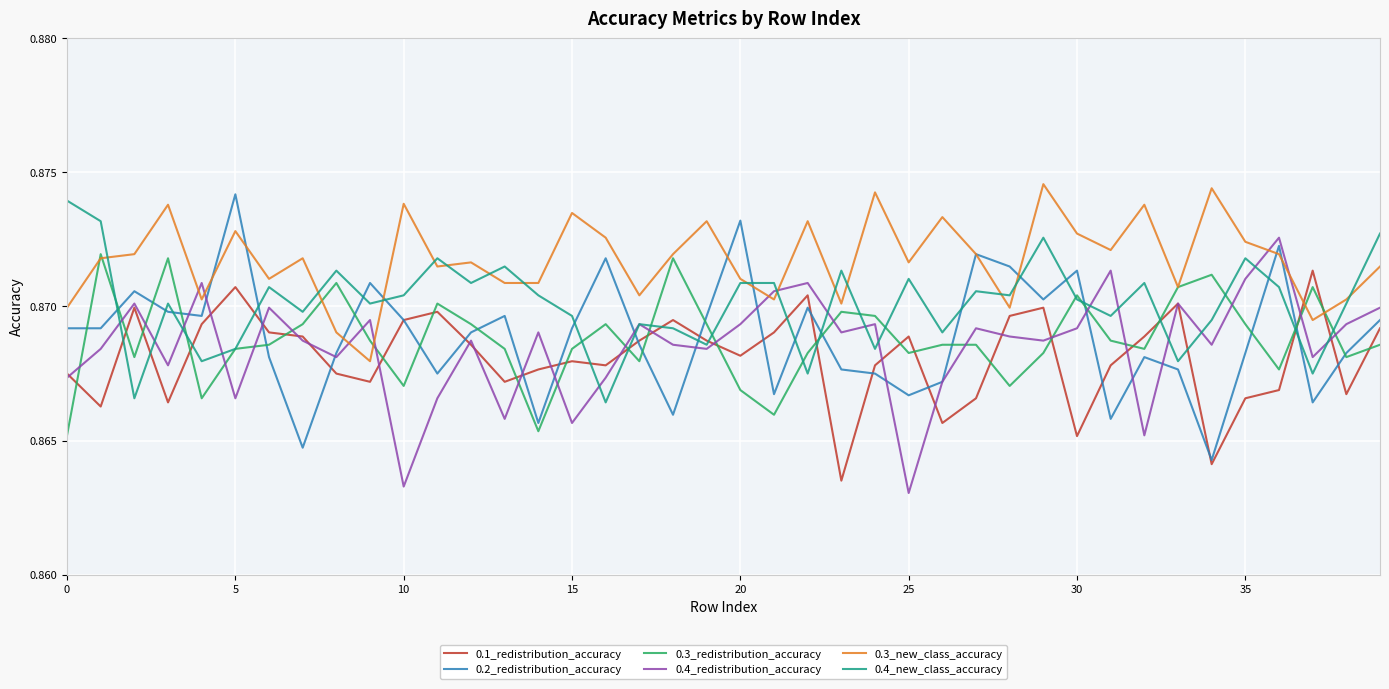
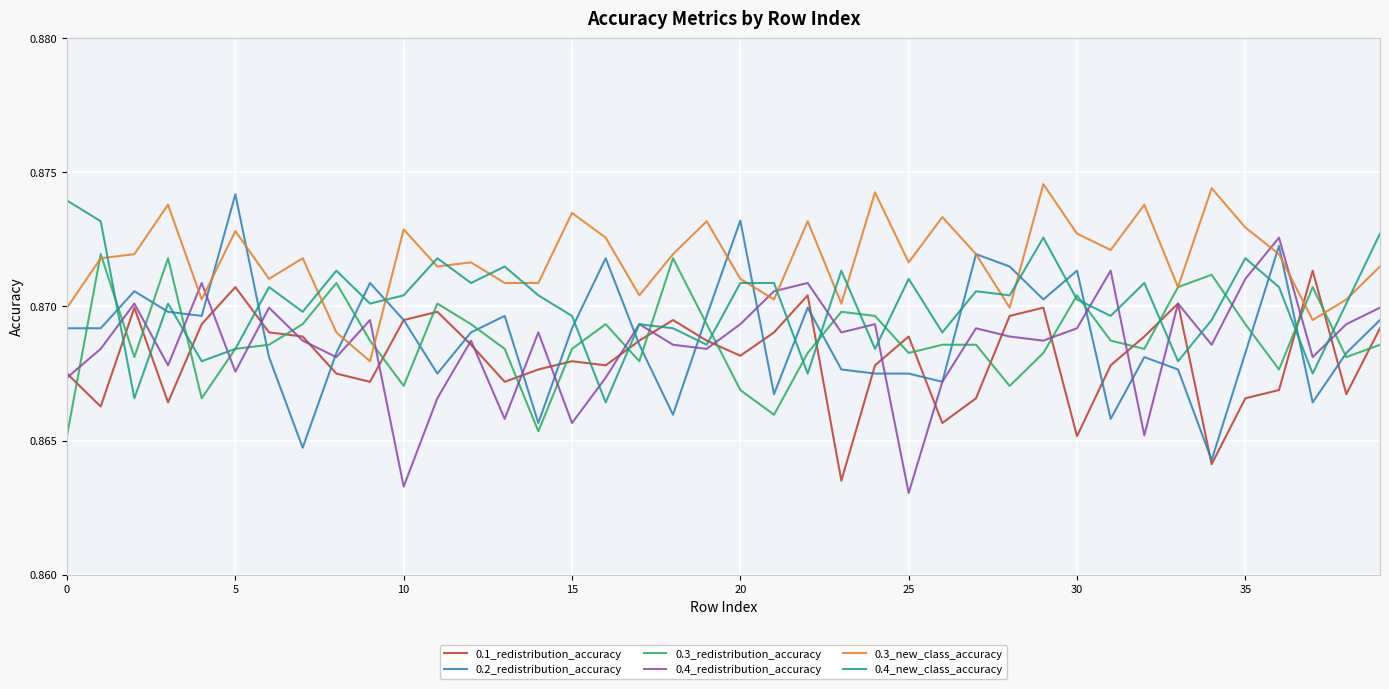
  {
    "0.1_redistribution_accuracy": {
      "0": 0.8675,
      "5": 0.8707,
      "15": 0.8680,
      "20": 0.8682,
      "25": 0.8689,
      "30": 0.8652,
      "35": 0.8666
    },
    "0.2_redistribution_accuracy": {
      "0": 0.8692,
      "5": 0.8742,
      "15": 0.8692,
      "20": 0.8732,
-     "25": 0.8667,
+     "25": 0.8675,
      "30": 0.8713,
      "35": 0.8683
    },
    "0.4_redistribution_accuracy": {
      "0": 0.8673,
-     "5": 0.8666,
+     "5": 0.8676,
      "10": 0.8633,
      "15": 0.8657,
      "20": 0.8693,
      "25": 0.8630,
      "30": 0.8692,
      "35": 0.8710
    },
    "0.3_new_class_accuracy": {
      "0": 0.8700,
      "5": 0.8728,
-     "10": 0.8738,
+     "10": 0.8729,
      "15": 0.8735,
      "20": 0.8710,
      "25": 0.8716,
      "30": 0.8727,
-     "35": 0.8724
+     "35": 0.8729
    }
  }
